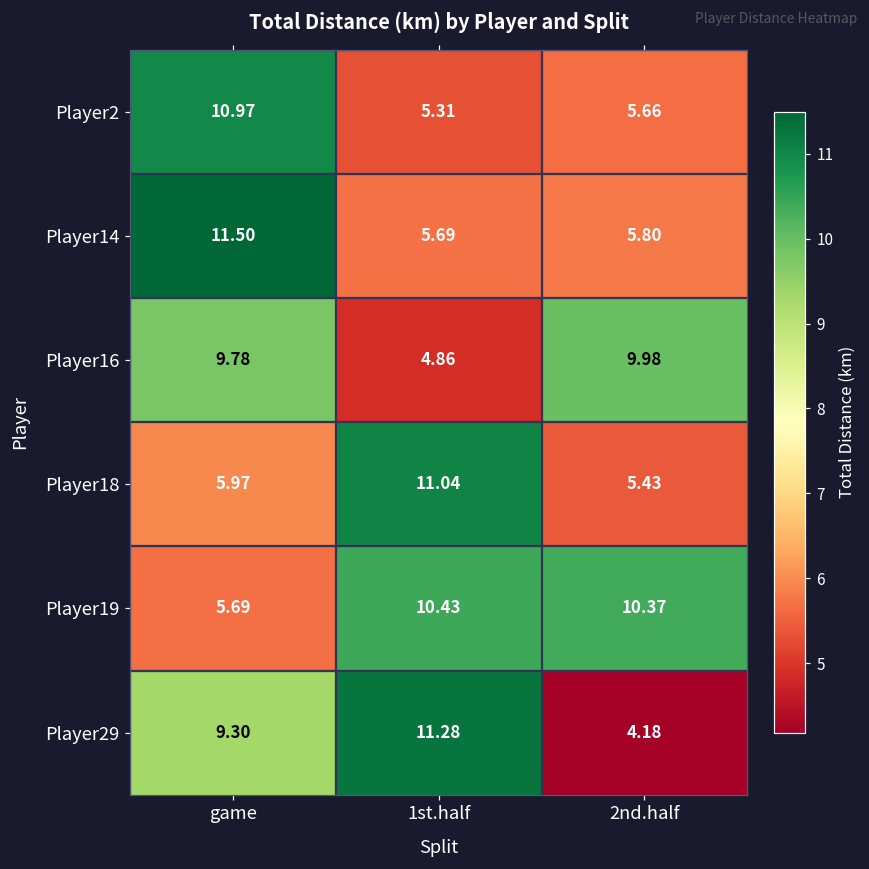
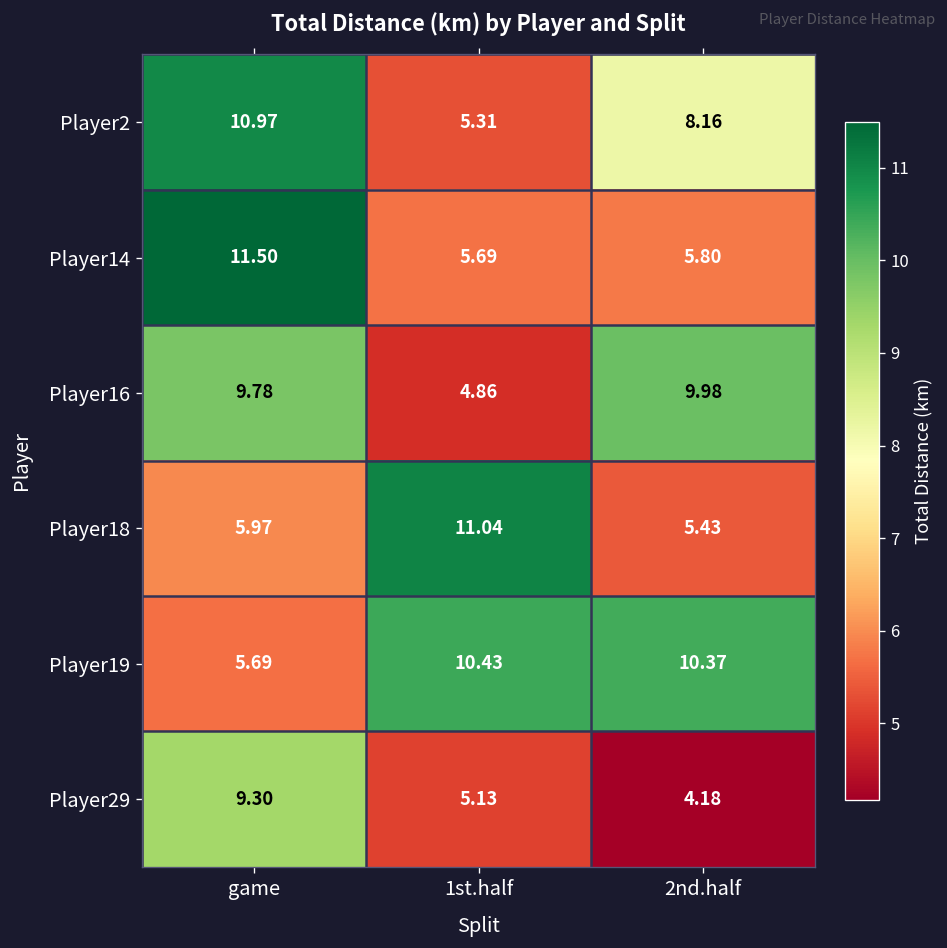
  {
    "Player2": {
      "game": 10.97,
      "1st.half": 5.31,
-     "2nd.half": 5.66
+     "2nd.half": 8.16
    },
    "Player14": {
      "game": 11.50,
      "1st.half": 5.69,
      "2nd.half": 5.80
    },
    "Player16": {
      "game": 9.78,
      "1st.half": 4.86,
      "2nd.half": 9.98
    },
    "Player18": {
      "game": 5.97,
      "1st.half": 11.04,
      "2nd.half": 5.43
    },
    "Player19": {
      "game": 5.69,
      "1st.half": 10.43,
      "2nd.half": 10.37
    },
    "Player29": {
      "game": 9.30,
-     "1st.half": 11.28,
+     "1st.half": 5.13,
      "2nd.half": 4.18
    }
  }
